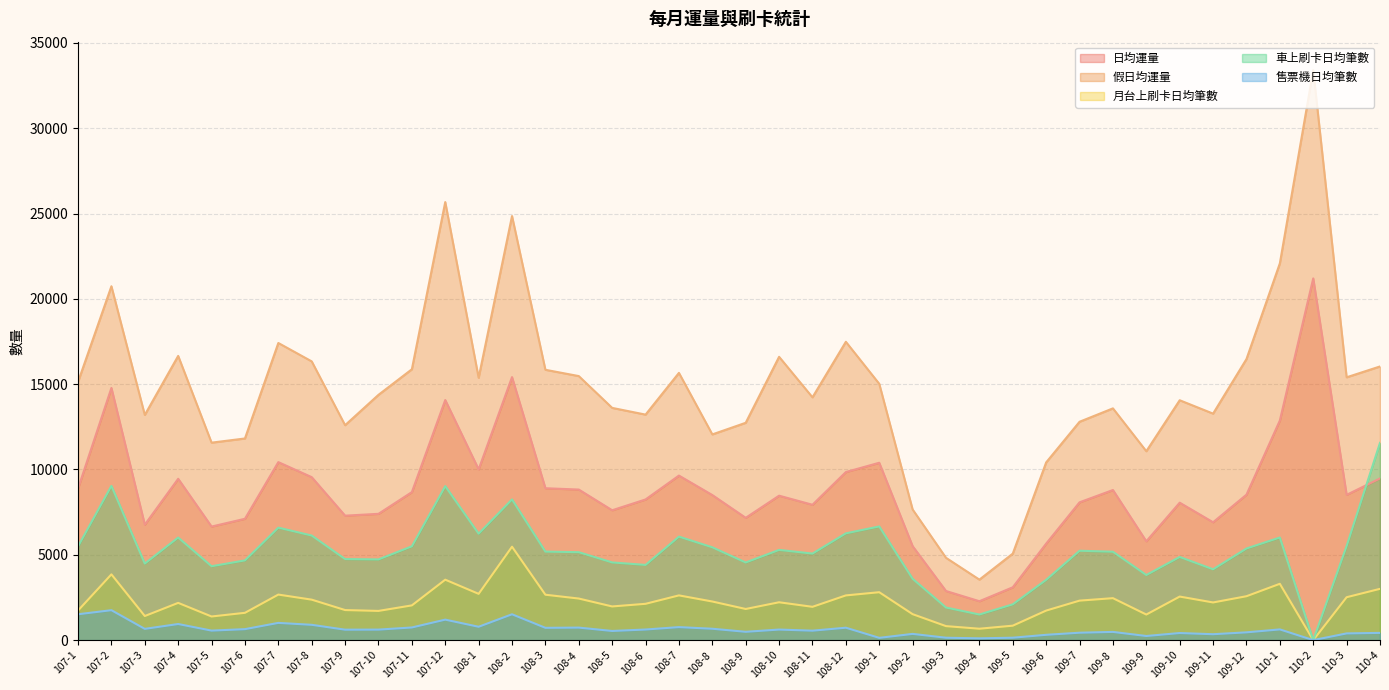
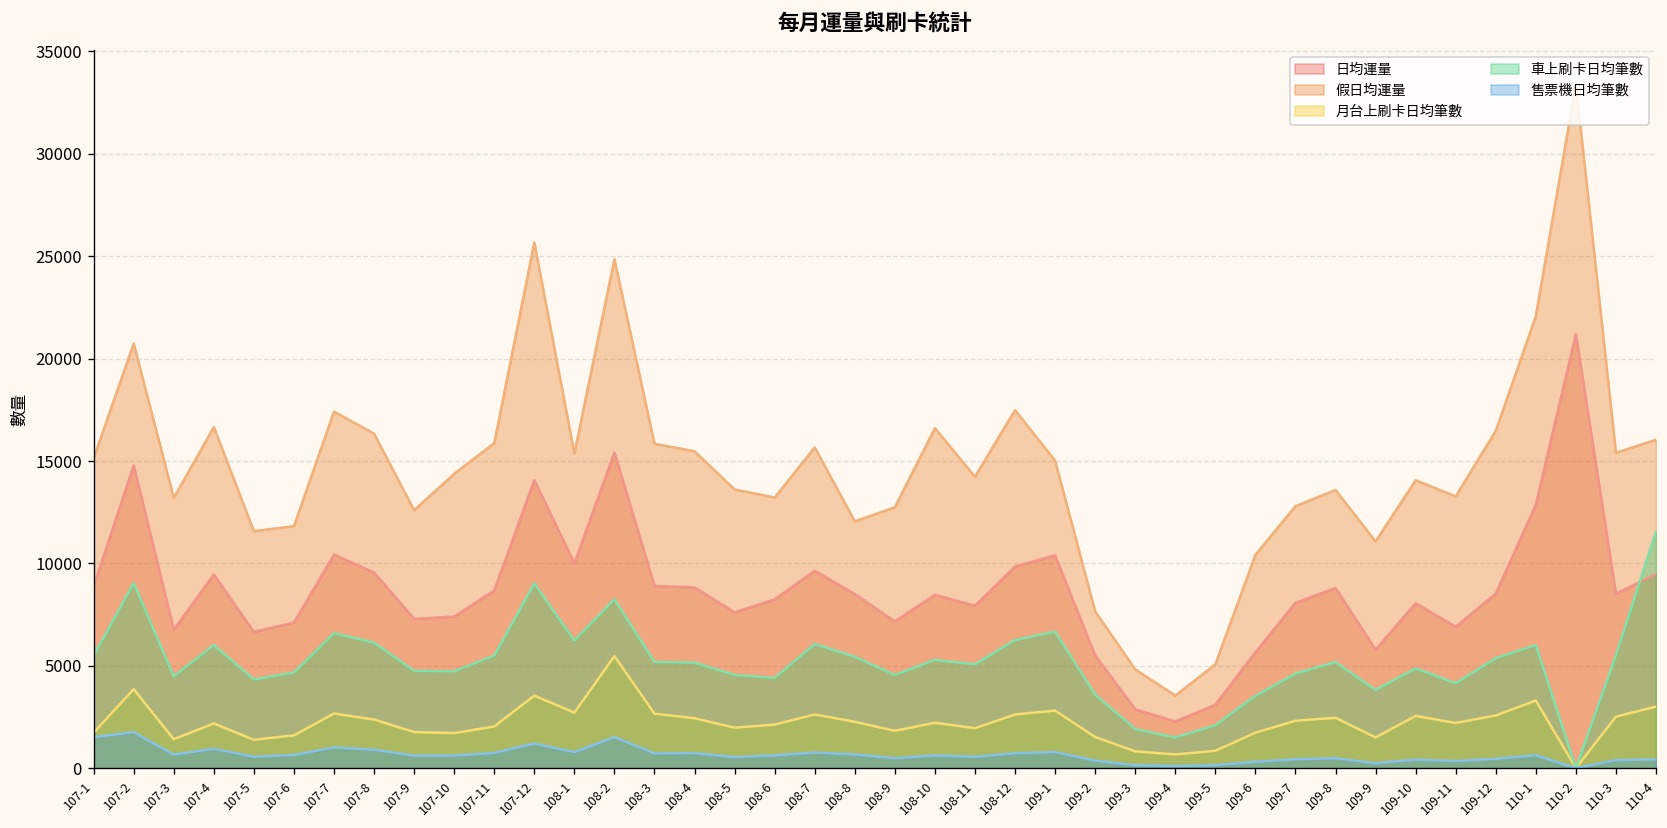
  {
    "車上刷卡日均筆數": {
      "107-1": 5500,
      "107-2": 9000,
      "107-3": 4500,
      "107-4": 6000,
      "107-5": 4300,
      "107-6": 4700,
      "107-7": 6600,
      "107-8": 6100,
      "107-9": 4800,
      "107-10": 4700,
      "107-11": 5500,
      "107-12": 9000,
      "108-1": 6200,
      "108-2": 8200,
      "108-3": 5200,
      "108-4": 5200,
      "108-5": 4600,
      "108-6": 4400,
      "108-7": 6100,
      "108-8": 5400,
      "108-9": 4600,
      "108-10": 5300,
      "108-11": 5100,
      "108-12": 6300,
      "109-1": 6700,
      "109-2": 3600,
      "109-3": 1900,
      "109-4": 1500,
      "109-5": 2100,
      "109-6": 3500,
-     "109-7": 5200,
+     "109-7": 4600,
      "109-8": 5200,
      "109-9": 3800,
      "109-10": 4900,
      "109-11": 4200,
      "109-12": 5400,
      "110-1": 6000,
      "110-3": 5500,
      "110-4": 11600
    },
    "售票機日均筆數": {
      "107-1": 1500,
      "107-2": 1800,
      "107-3": 700,
      "107-4": 900,
      "107-5": 600,
      "107-6": 600,
      "107-7": 1000,
      "107-8": 900,
      "107-9": 600,
      "107-10": 600,
      "107-11": 700,
      "107-12": 1200,
      "108-1": 800,
      "108-2": 1500,
      "108-3": 700,
      "108-4": 700,
      "108-5": 500,
      "108-6": 600,
      "108-7": 800,
      "108-8": 700,
      "108-9": 500,
      "108-10": 600,
      "108-11": 600,
      "108-12": 700,
-     "109-1": 100,
+     "109-1": 800,
      "109-2": 400,
      "109-3": 100,
      "109-4": 100,
      "109-5": 100,
      "109-6": 300,
      "109-7": 400,
      "109-8": 500,
      "109-9": 200,
      "109-10": 400,
      "109-11": 300,
      "109-12": 500,
      "110-1": 600,
      "110-3": 400,
      "110-4": 400
    }
  }
